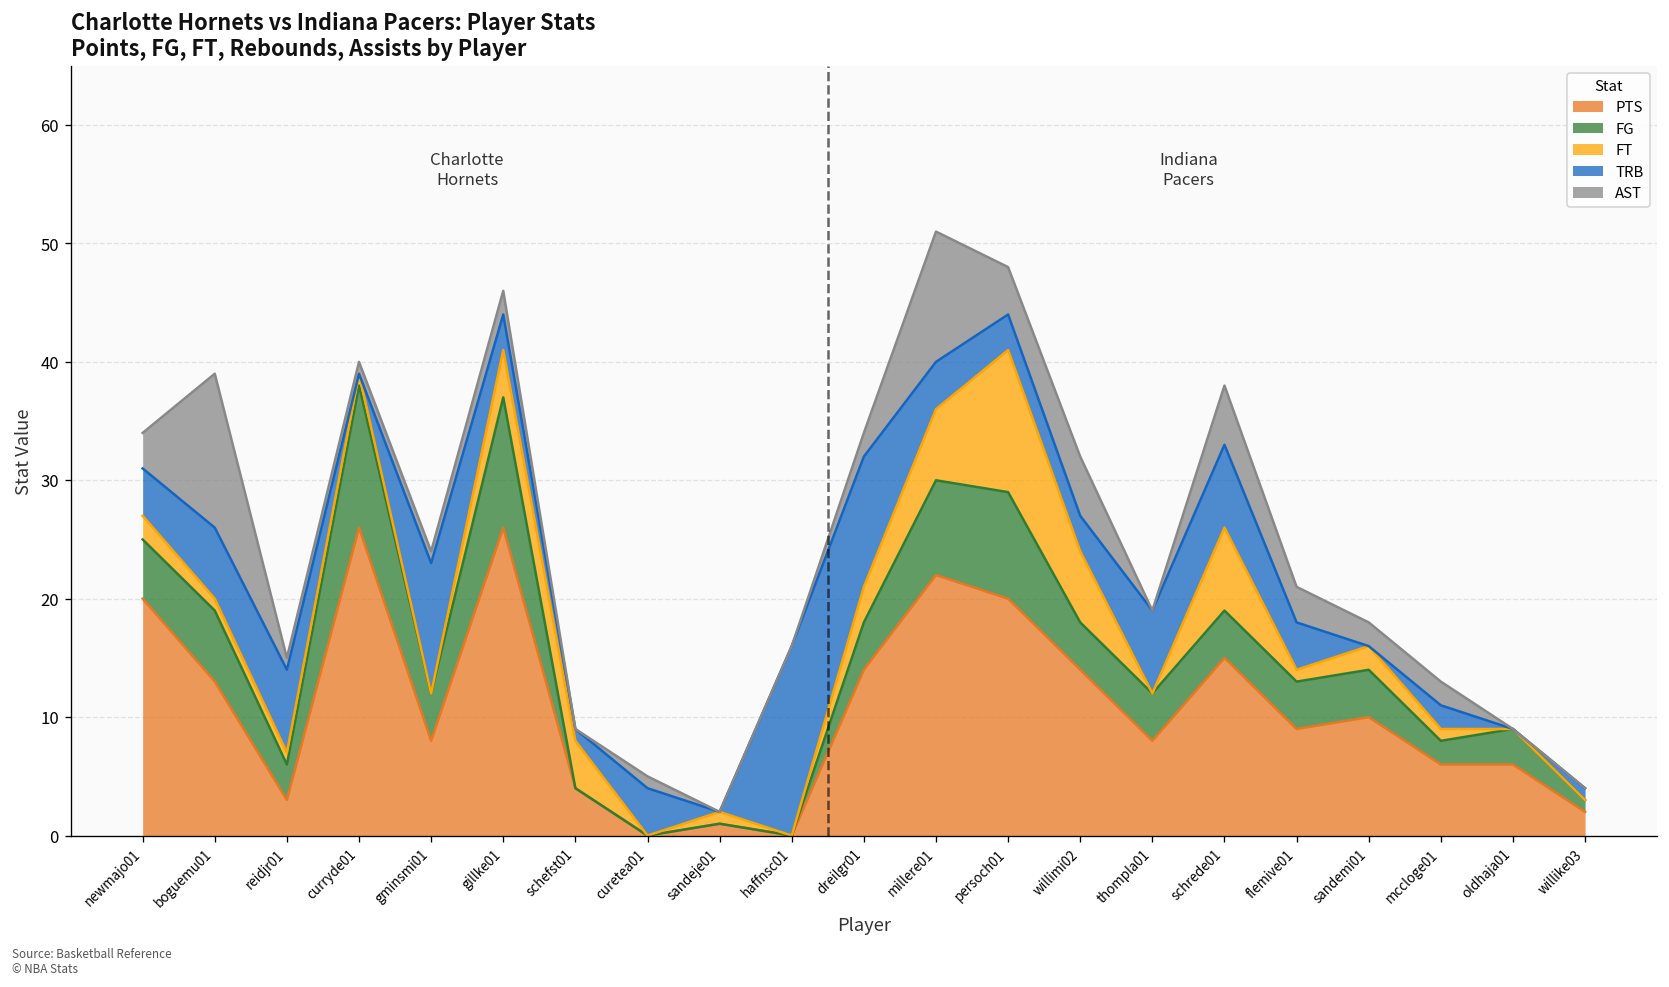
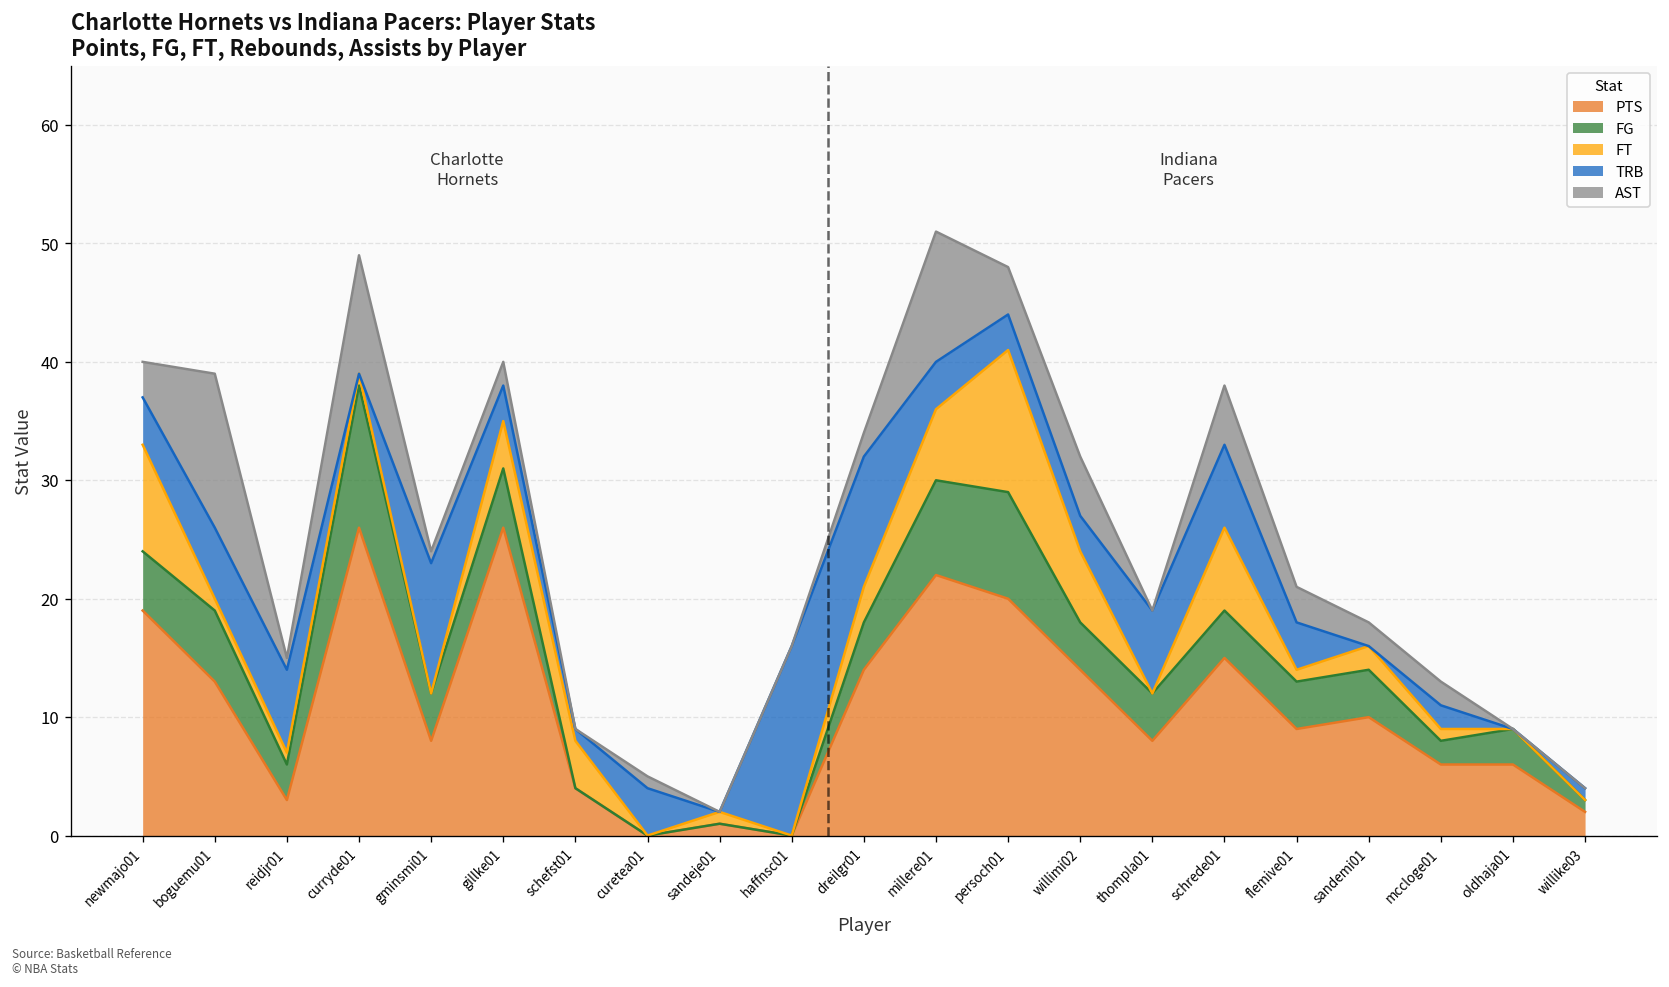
  {
    "PTS": {
-     "newmajo01": 20,
+     "newmajo01": 19,
      "boguemu01": 13,
      "reidjr01": 3,
      "curryde01": 26,
      "gminsmi01": 8,
      "gillke01": 26,
      "dreilgr01": 14,
      "millere01": 22,
      "persoch01": 20,
      "willimi02": 14,
      "thompla01": 8,
      "schrede01": 15,
      "flemive01": 9,
      "sandemi01": 10,
      "mccloge01": 6,
      "oldhaja01": 6,
      "willike03": 2
    },
    "FG": {
      "newmajo01": 5,
      "boguemu01": 6,
      "reidjr01": 3,
      "curryde01": 12,
-     "gillke01": 11,
+     "gillke01": 5,
      "dreilgr01": 4,
      "millere01": 8,
      "persoch01": 9,
      "willimi02": 4,
      "schrede01": 4,
      "flemive01": 4,
      "sandemi01": 4,
      "mccloge01": 2
    },
    "FT": {
-     "newmajo01": 2,
+     "newmajo01": 9,
      "boguemu01": 1,
      "reidjr01": 1,
      "gillke01": 4,
      "schefst01": 4,
      "dreilgr01": 3,
      "millere01": 6,
      "persoch01": 12,
      "willimi02": 6,
      "schrede01": 7,
      "flemive01": 1,
      "mccloge01": 1
    },
    "TRB": {
      "newmajo01": 4,
      "boguemu01": 6,
      "reidjr01": 7,
      "gminsmi01": 11,
      "gillke01": 3,
      "curetea01": 4,
      "dreilgr01": 11,
      "millere01": 4,
      "persoch01": 3,
      "willimi02": 3,
      "schrede01": 7,
      "flemive01": 4,
      "mccloge01": 2
    },
    "AST": {
      "newmajo01": 3,
      "boguemu01": 13,
      "reidjr01": 1,
-     "curryde01": 1,
+     "curryde01": 10,
      "gminsmi01": 1,
      "gillke01": 2,
      "curetea01": 1,
      "dreilgr01": 2,
      "millere01": 11,
      "persoch01": 4,
      "willimi02": 5,
      "schrede01": 5,
      "flemive01": 3,
      "sandemi01": 2,
      "mccloge01": 2
    }
  }
